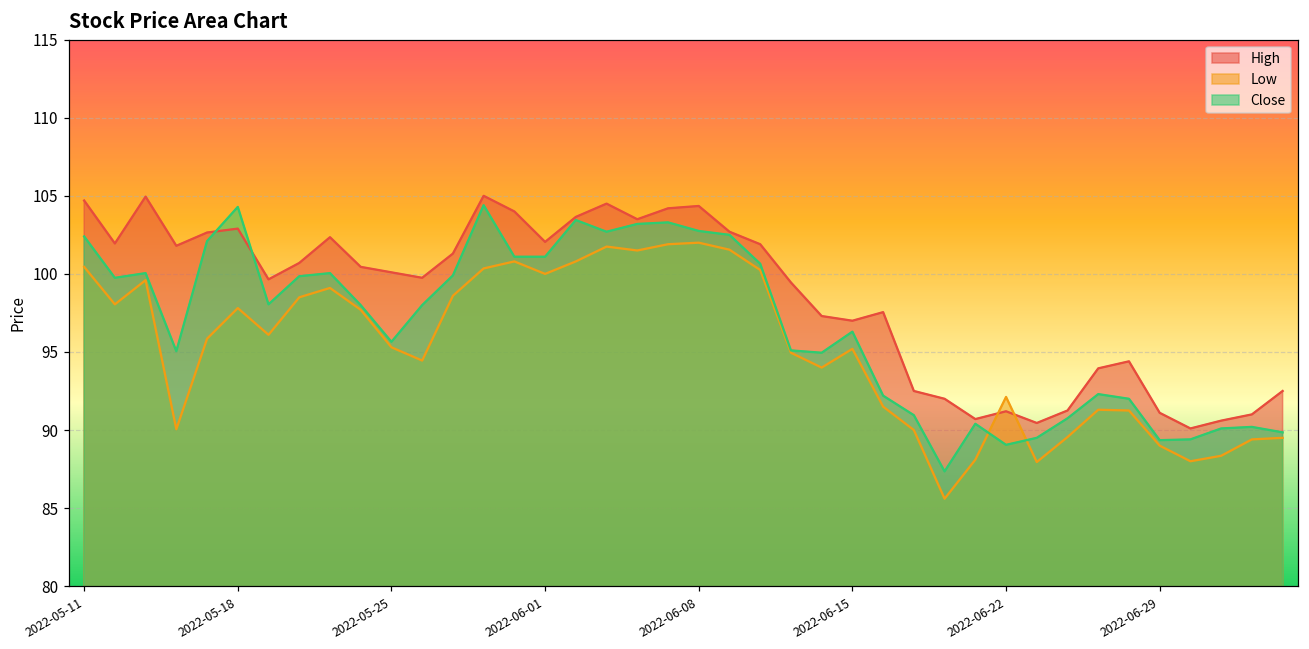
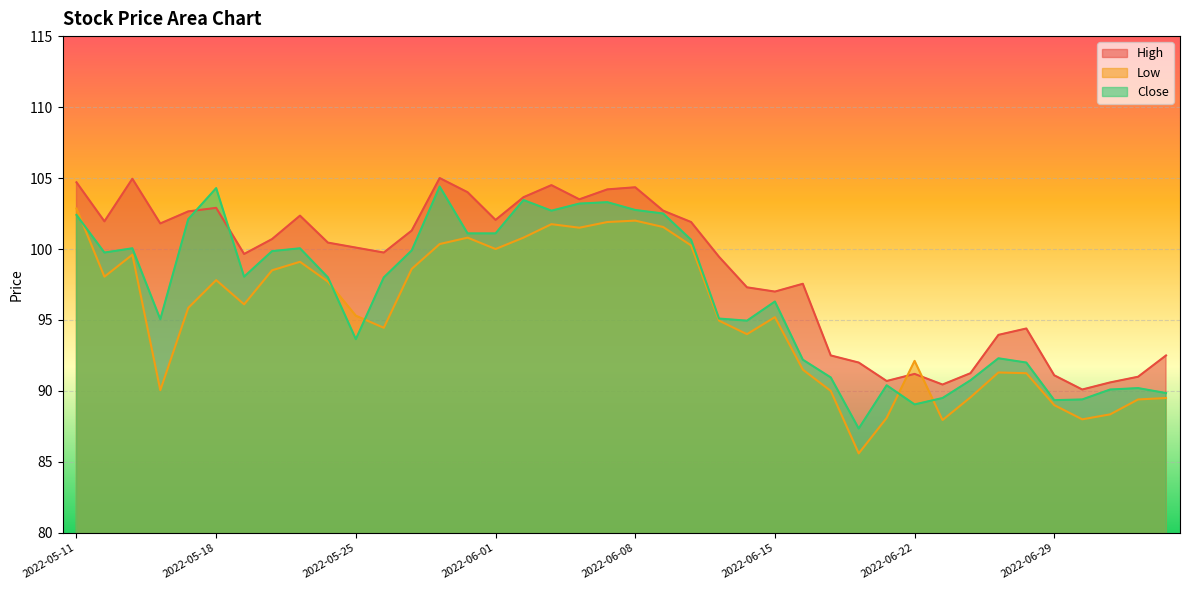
  {
    "High": {
      "2022-05-11": 104.7,
      "2022-05-18": 102.9,
      "2022-05-25": 100.1,
      "2022-06-01": 102.1,
      "2022-06-08": 104.3,
      "2022-06-15": 97.0,
      "2022-06-22": 91.2,
      "2022-06-29": 91.1
    },
    "Low": {
-     "2022-05-11": 100.4,
+     "2022-05-11": 102.9,
      "2022-05-18": 97.8,
      "2022-05-25": 95.3,
      "2022-06-01": 100.0,
      "2022-06-08": 102.0,
      "2022-06-15": 95.2,
      "2022-06-22": 92.1,
      "2022-06-29": 89.0
    },
    "Close": {
      "2022-05-11": 102.4,
      "2022-05-18": 104.3,
-     "2022-05-25": 95.7,
+     "2022-05-25": 93.6,
      "2022-06-01": 101.1,
      "2022-06-08": 102.8,
      "2022-06-15": 96.3,
      "2022-06-22": 89.1,
      "2022-06-29": 89.3
    }
  }
